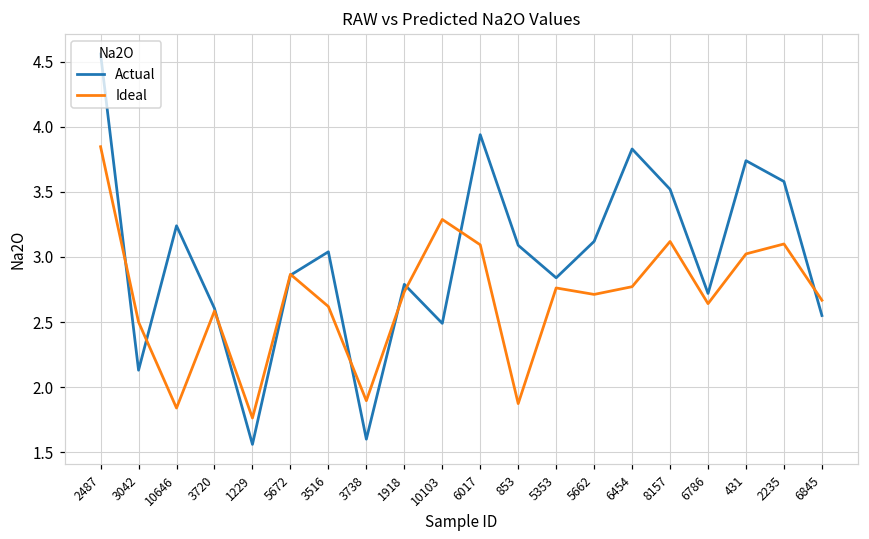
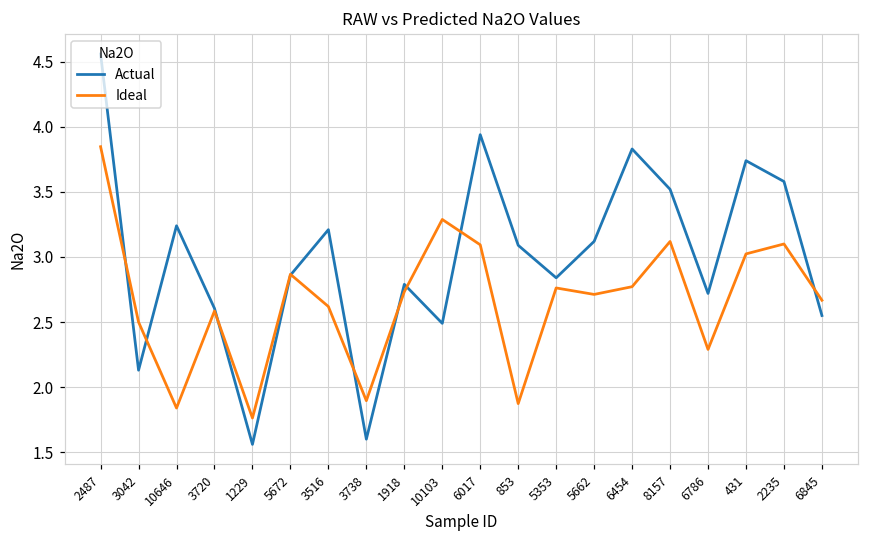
  {
    "Actual": {
      "3042": 2.13,
      "10646": 3.24,
      "1229": 1.56,
-     "3516": 3.04,
+     "3516": 3.21,
      "3738": 1.60,
      "1918": 2.79,
      "10103": 2.49,
      "6017": 3.94,
      "853": 3.09,
      "5353": 2.84,
      "5662": 3.12,
      "6454": 3.83,
      "8157": 3.52,
      "6786": 2.72,
      "431": 3.74,
      "2235": 3.58,
      "6845": 2.55
    },
    "Ideal": {
      "2487": 3.85,
      "3042": 2.50,
      "10646": 1.84,
      "1229": 1.76,
      "3516": 2.62,
      "3738": 1.90,
      "1918": 2.73,
      "10103": 3.29,
      "6017": 3.09,
      "853": 1.87,
      "5353": 2.76,
      "5662": 2.71,
      "6454": 2.77,
      "8157": 3.12,
-     "6786": 2.64,
+     "6786": 2.29,
      "431": 3.02,
      "2235": 3.10,
      "6845": 2.67
    }
  }
